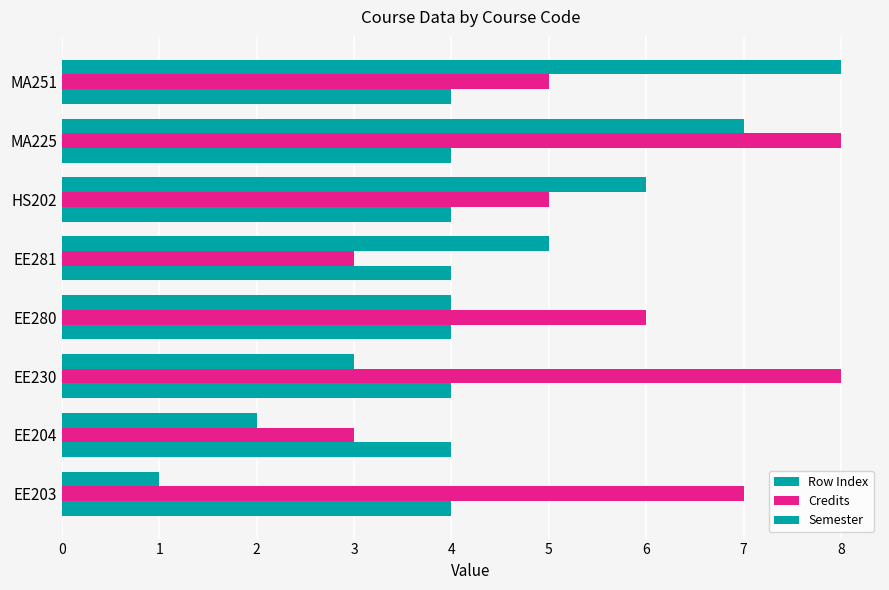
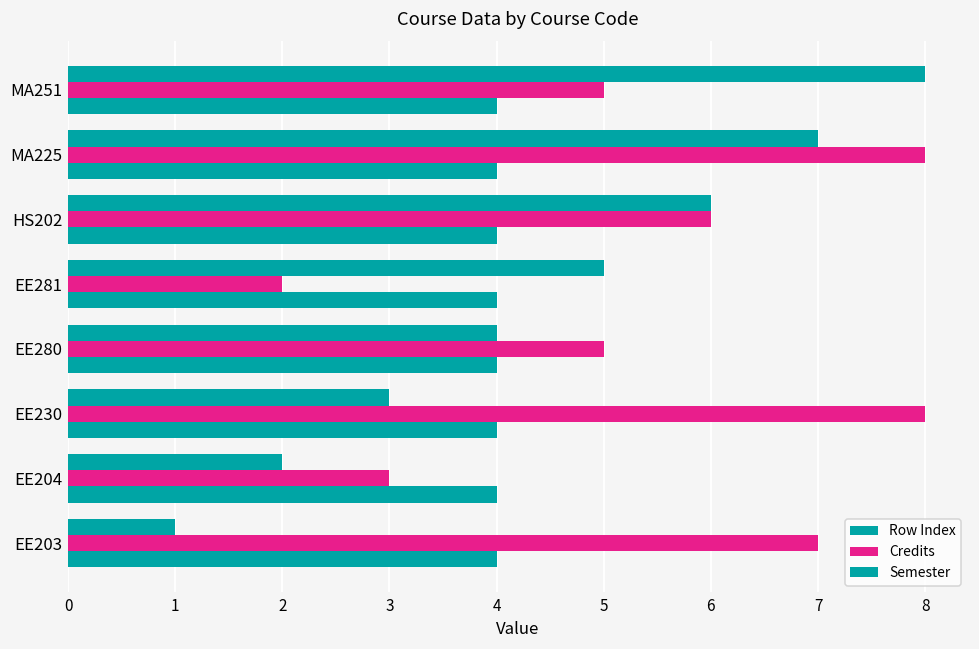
  {
    "Credits": {
      "MA251": 5,
      "MA225": 8,
-     "HS202": 5,
-     "EE281": 3,
-     "EE280": 6,
+     "HS202": 6,
+     "EE281": 2,
+     "EE280": 5,
      "EE230": 8,
      "EE204": 3,
      "EE203": 7
    }
  }
